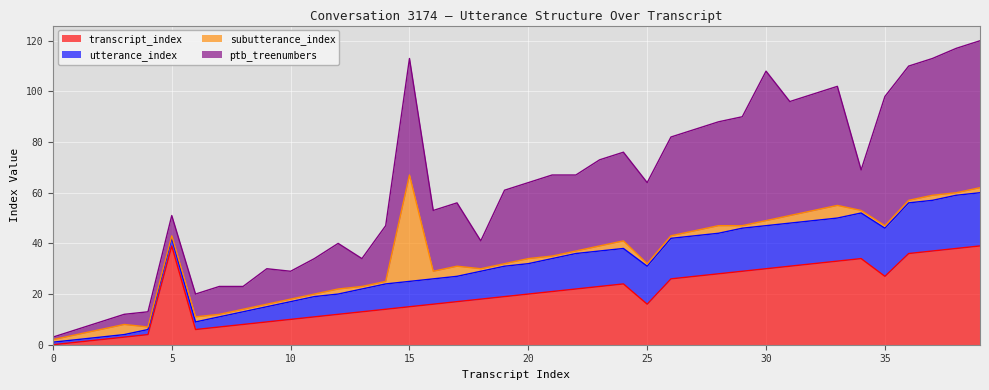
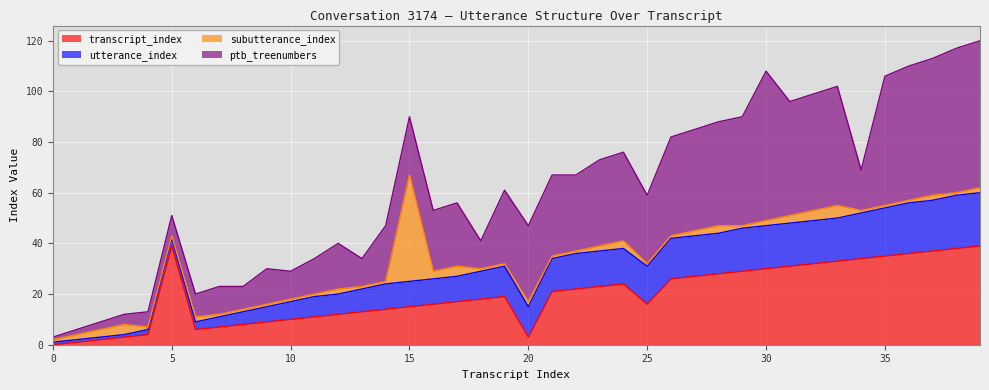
  {
    "transcript_index": {
      "5": 39,
      "10": 10,
      "15": 15,
-     "20": 20,
+     "20": 3,
      "25": 16,
      "30": 30,
-     "35": 27
+     "35": 35
    },
    "utterance_index": {
      "10": 7,
      "15": 10,
      "20": 12,
      "30": 17
    },
    "subutterance_index": {
      "10": 1,
      "15": 42,
      "20": 2,
      "30": 2
    },
    "ptb_treenumbers": {
      "0": 1,
      "5": 8,
      "10": 11,
-     "15": 46,
+     "15": 23,
      "20": 30,
-     "25": 32,
+     "25": 27,
      "30": 59,
      "35": 51
    }
  }
